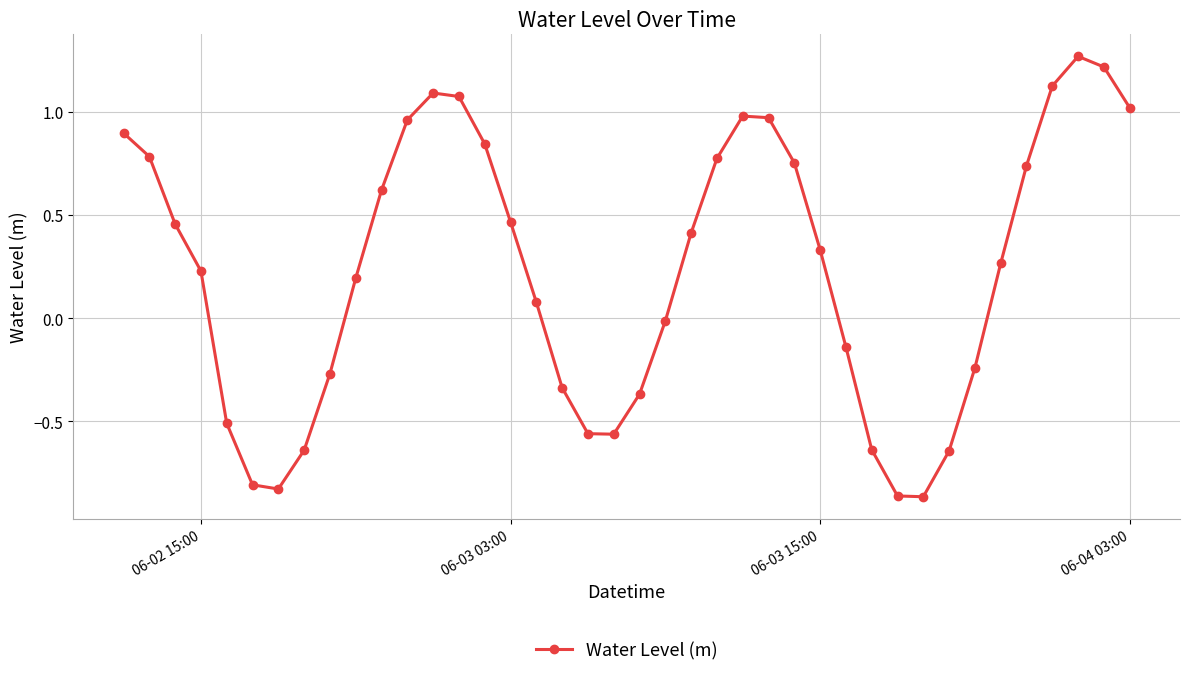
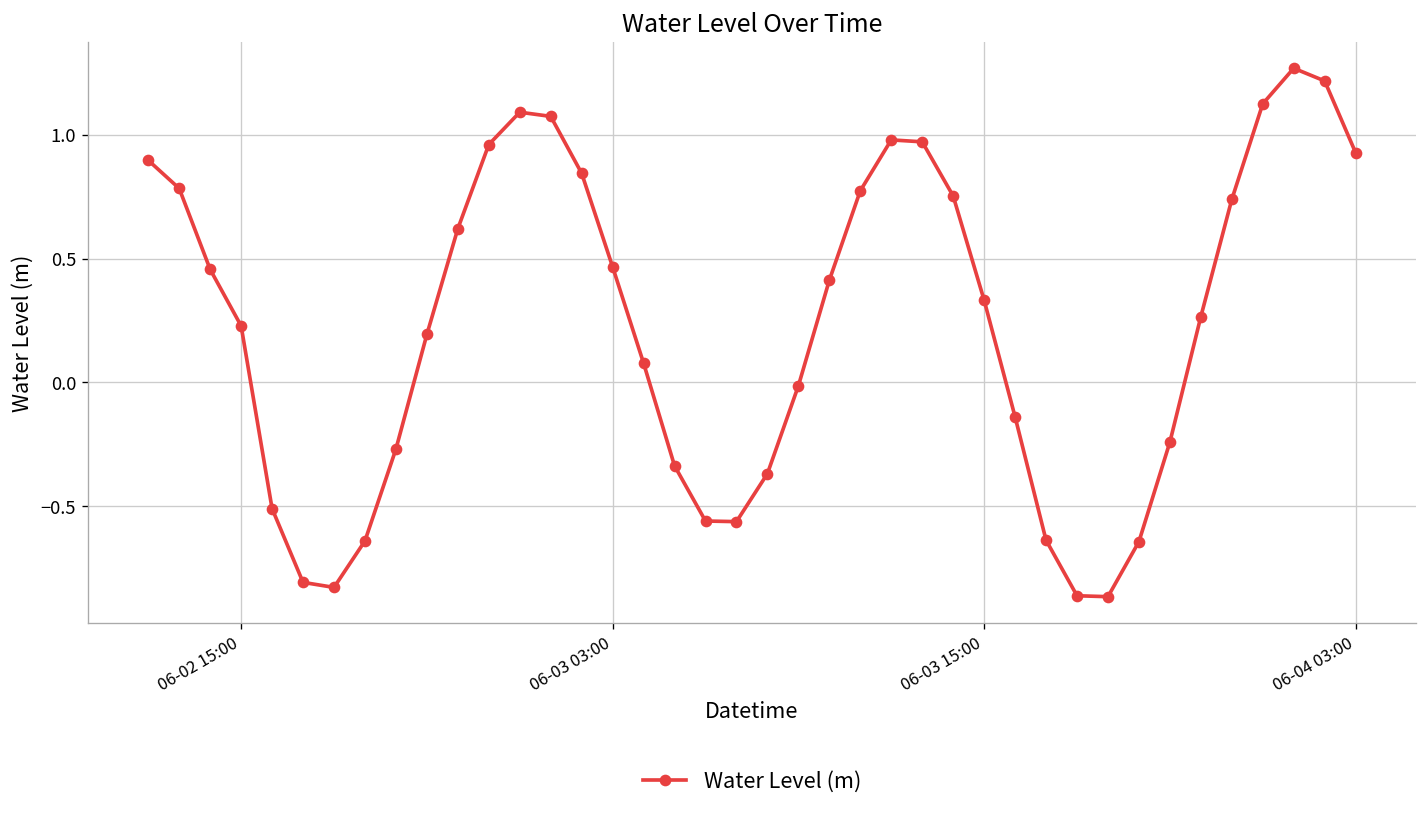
  {
    "06-02 15:00": 0.23,
    "06-03 03:00": 0.47,
    "06-03 15:00": 0.33,
-   "06-04 03:00": 1.02
+   "06-04 03:00": 0.93
  }
